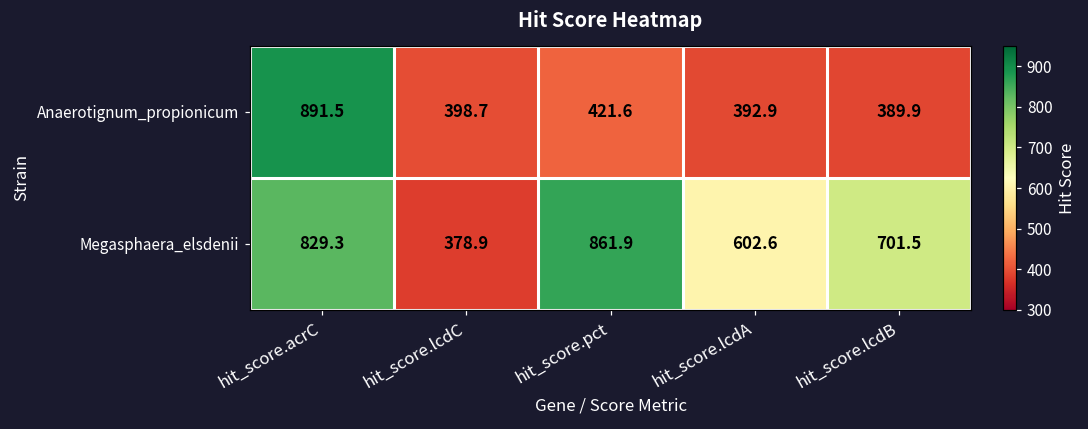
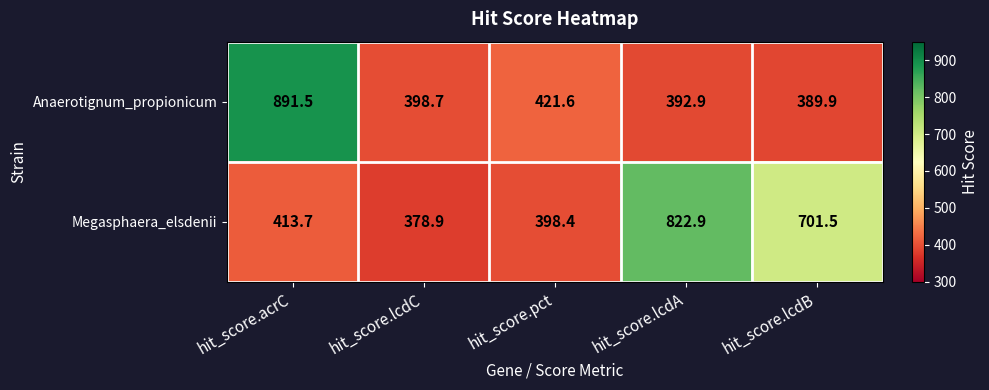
  {
    "Anaerotignum_propionicum": {
      "hit_score.acrC": 891.5,
      "hit_score.lcdC": 398.7,
      "hit_score.pct": 421.6,
      "hit_score.lcdA": 392.9,
      "hit_score.lcdB": 389.9
    },
    "Megasphaera_elsdenii": {
-     "hit_score.acrC": 829.3,
+     "hit_score.acrC": 413.7,
      "hit_score.lcdC": 378.9,
-     "hit_score.pct": 861.9,
-     "hit_score.lcdA": 602.6,
+     "hit_score.pct": 398.4,
+     "hit_score.lcdA": 822.9,
      "hit_score.lcdB": 701.5
    }
  }
